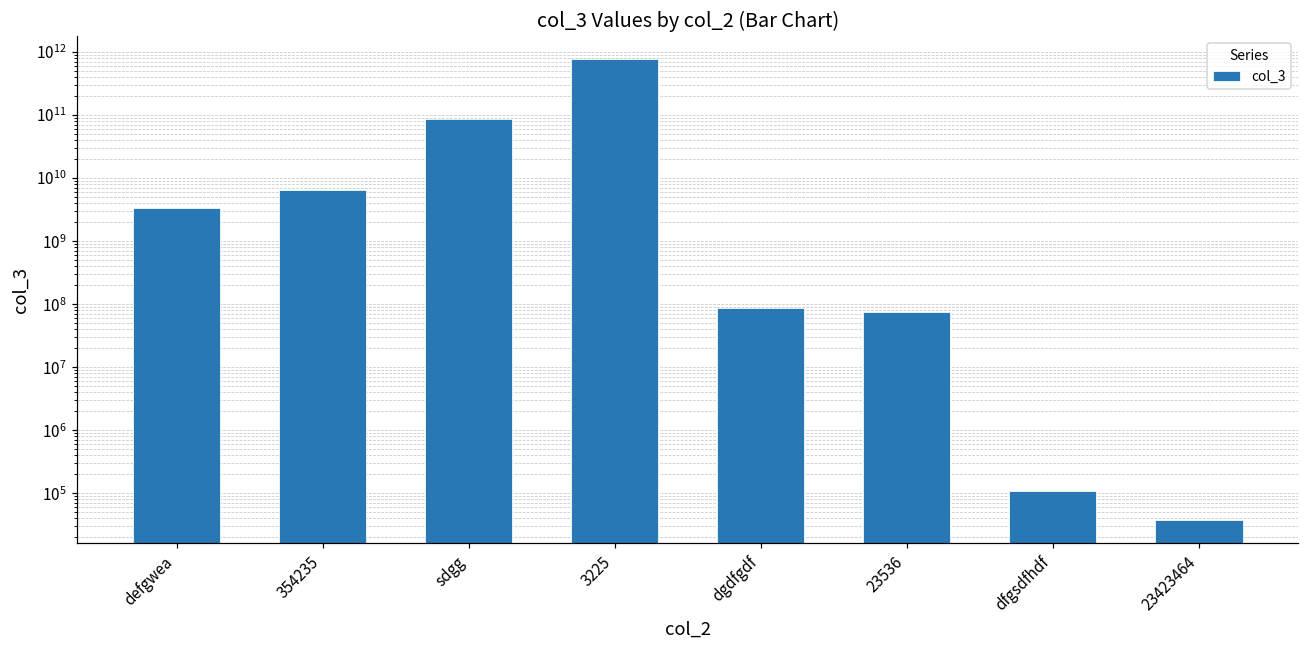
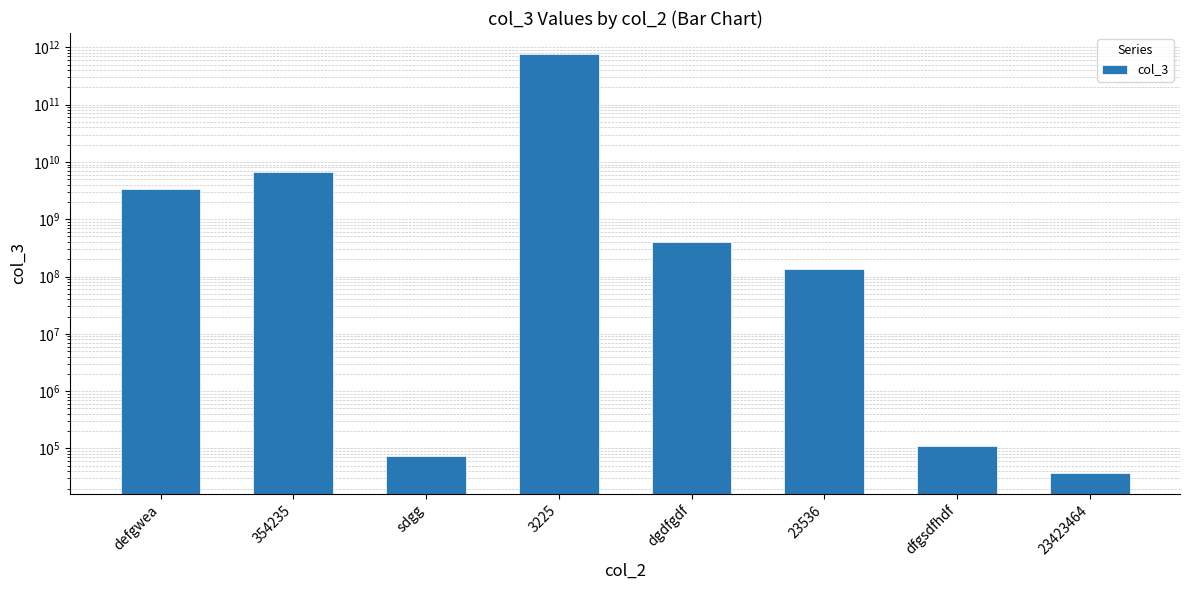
  {
    "defgwea": 3000000000,
    "354235": 7000000000,
-   "sdgg": 90000000000,
+   "sdgg": 70000,
    "3225": 800000000000,
-   "dgdfgdf": 90000000,
-   "23536": 80000000,
+   "dgdfgdf": 400000000,
+   "23536": 140000000,
    "dfgsdfhdf": 110000,
    "23423464": 40000
  }
